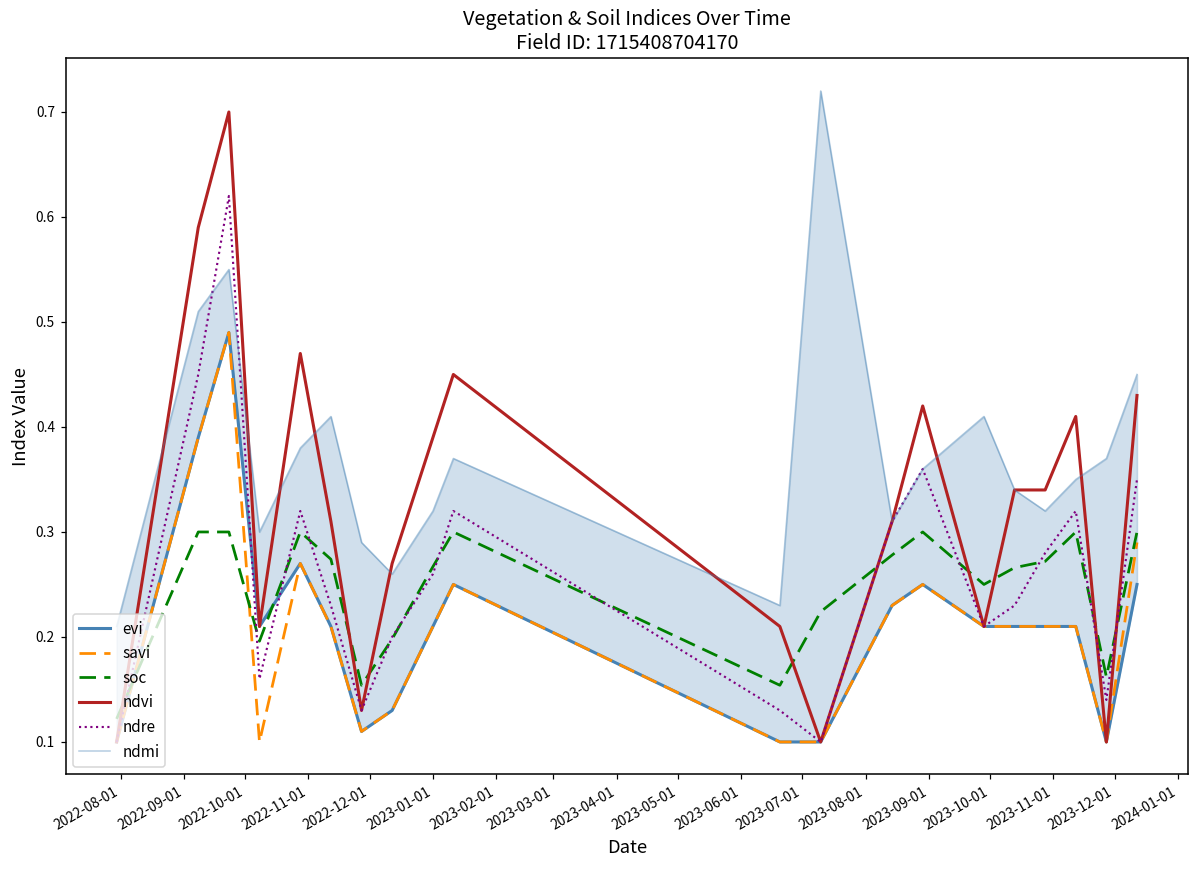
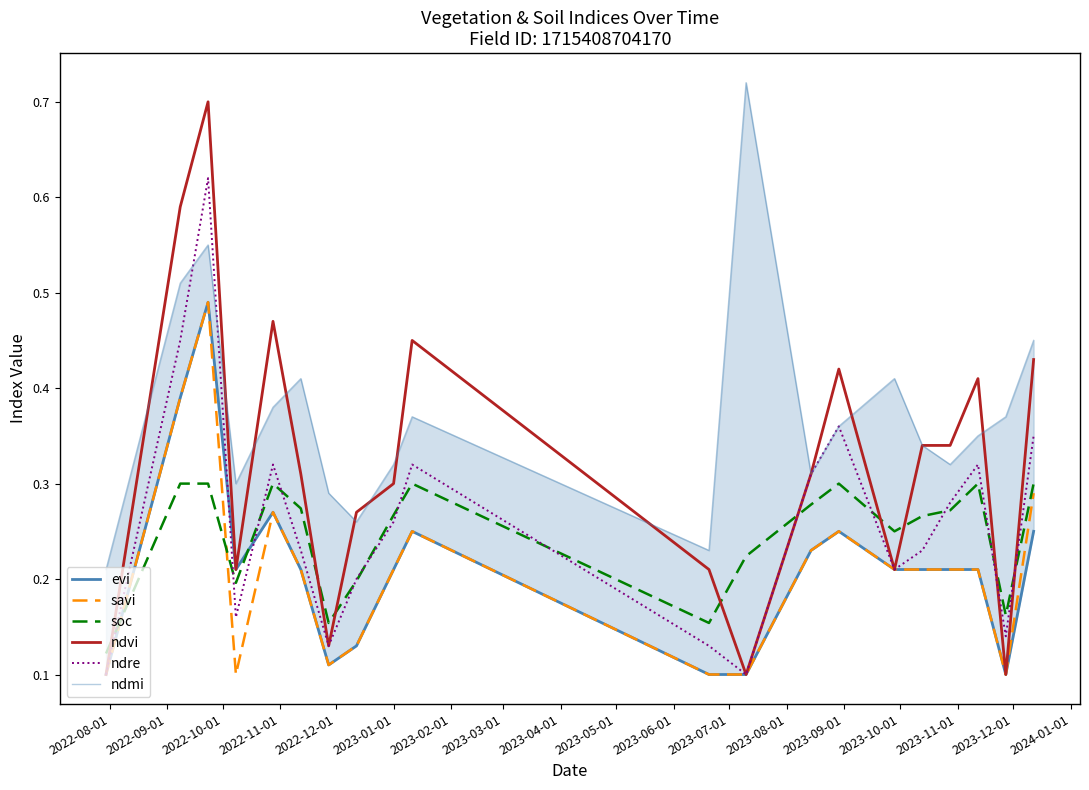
  {
    "soc": {
      "2023-01-01": 0.27
    },
    "ndvi": {
-     "2023-01-01": 0.39
+     "2023-01-01": 0.30
    },
    "ndre": {
      "2023-01-01": 0.26
    }
  }
